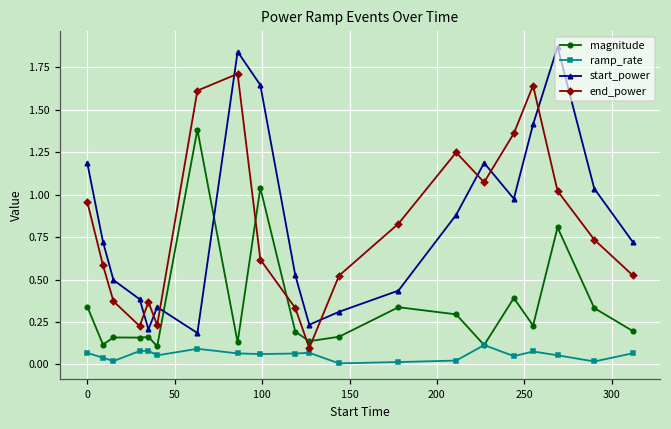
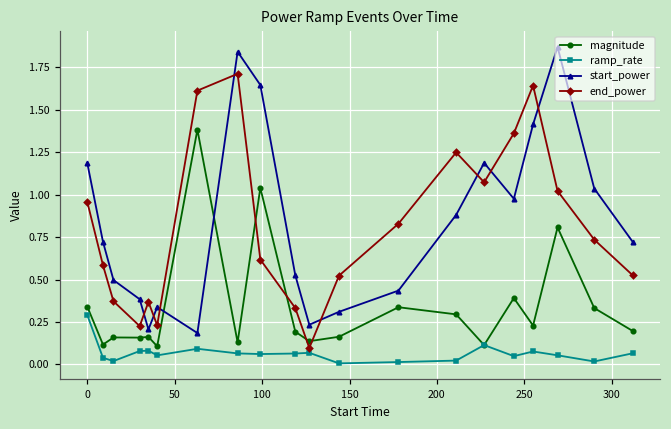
  {
    "magnitude": {
      "0": 0.34
    },
    "ramp_rate": {
-     "0": 0.07
+     "0": 0.29
    },
    "start_power": {
      "0": 1.19
    },
    "end_power": {
      "0": 0.96
    }
  }
